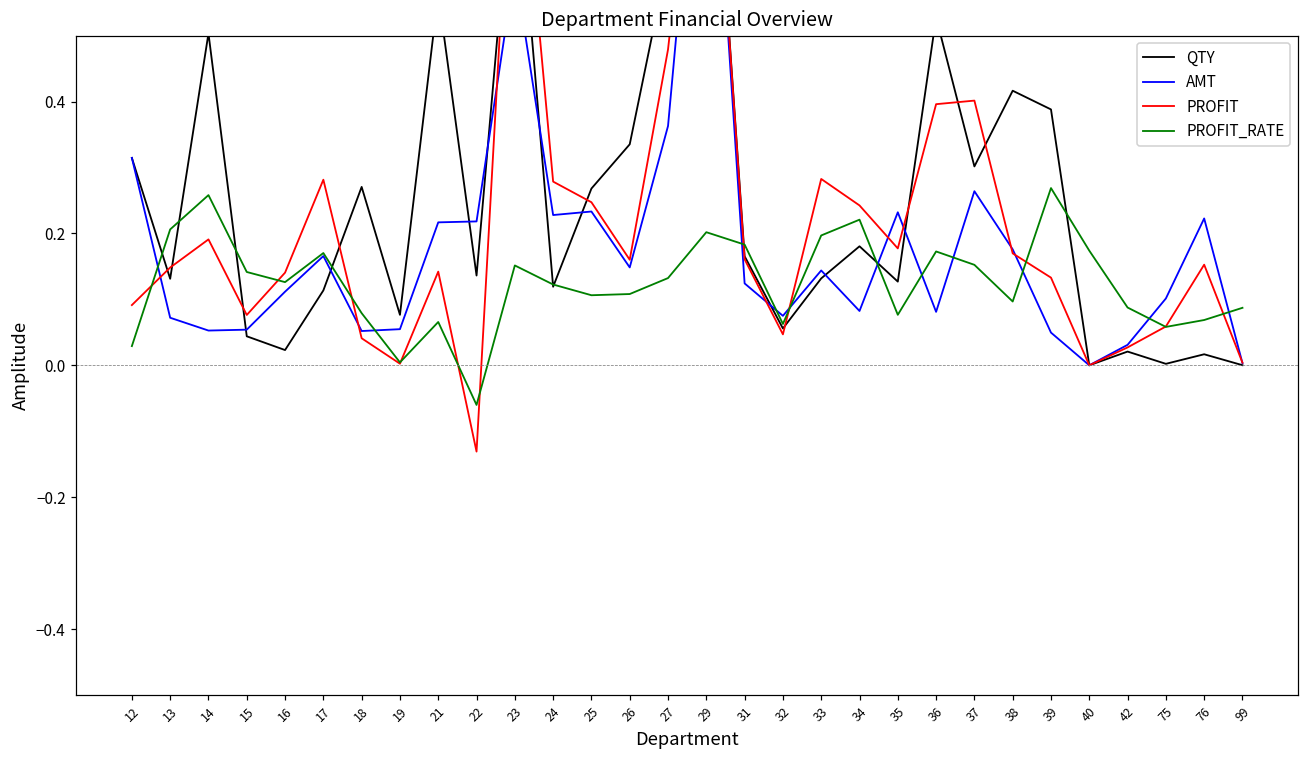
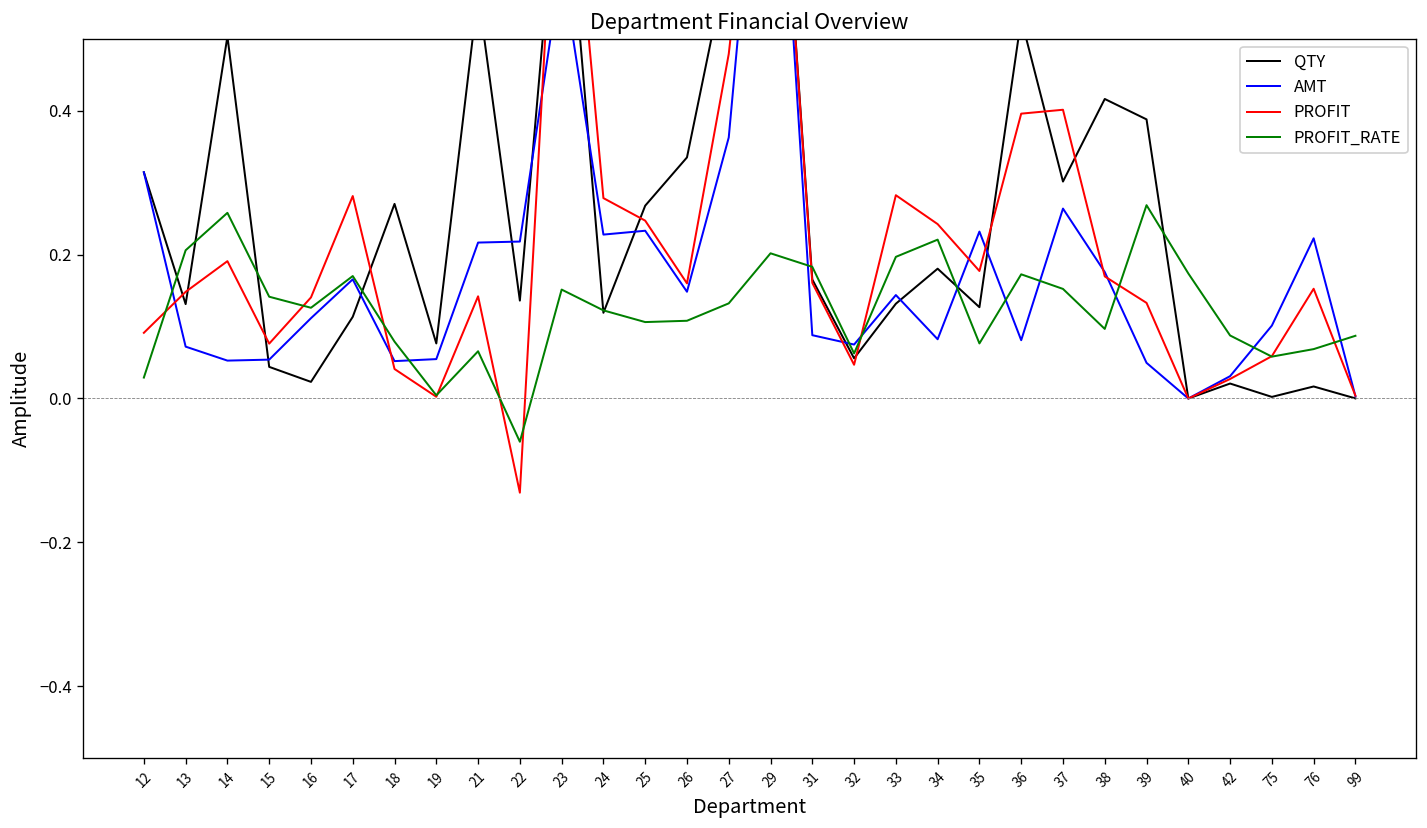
  {
    "QTY": {
      "13": 0.13,
      "14": 0.50,
      "15": 0.04,
      "16": 0.02,
      "17": 0.11,
      "18": 0.27,
      "19": 0.08,
      "22": 0.14,
      "25": 0.27,
      "26": 0.34,
      "31": 0.17,
      "32": 0.06,
      "33": 0.13,
      "34": 0.18,
      "35": 0.13,
      "37": 0.30,
      "38": 0.42,
      "39": 0.39,
      "42": 0.02,
      "75": 0.00,
      "76": 0.02
    },
    "AMT": {
      "13": 0.07,
      "14": 0.05,
      "15": 0.05,
      "16": 0.11,
      "17": 0.17,
      "18": 0.05,
      "19": 0.05,
      "21": 0.22,
      "22": 0.22,
      "24": 0.23,
      "25": 0.23,
      "26": 0.15,
      "27": 0.36,
-     "31": 0.12,
+     "31": 0.09,
      "32": 0.07,
      "33": 0.14,
      "34": 0.08,
      "35": 0.23,
      "36": 0.08,
      "37": 0.26,
      "38": 0.18,
      "39": 0.05,
      "75": 0.10,
      "76": 0.22
    },
    "PROFIT": {
      "12": 0.09,
      "13": 0.15,
      "14": 0.19,
      "15": 0.08,
      "16": 0.14,
      "17": 0.28,
      "18": 0.04,
      "21": 0.14,
      "22": -0.13,
      "24": 0.28,
      "25": 0.25,
      "26": 0.16,
      "27": 0.48,
      "31": 0.16,
      "32": 0.05,
      "33": 0.28,
      "34": 0.24,
      "35": 0.18,
      "36": 0.40,
      "37": 0.40,
      "38": 0.17,
      "39": 0.13,
      "76": 0.15
    },
    "PROFIT_RATE": {
      "12": 0.03,
      "13": 0.21,
      "14": 0.26,
      "15": 0.14,
      "16": 0.13,
      "17": 0.17,
      "18": 0.08,
      "21": 0.07,
      "22": -0.06,
      "23": 0.15,
      "25": 0.11,
      "26": 0.11,
      "27": 0.13,
      "29": 0.20,
      "31": 0.18,
      "32": 0.06,
      "33": 0.20,
      "34": 0.22,
      "35": 0.08,
      "36": 0.17,
      "37": 0.15,
      "38": 0.10,
      "39": 0.27,
      "40": 0.17,
      "42": 0.09,
      "76": 0.07,
      "99": 0.09
    }
  }
